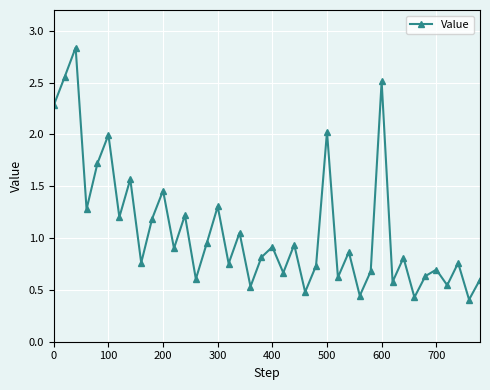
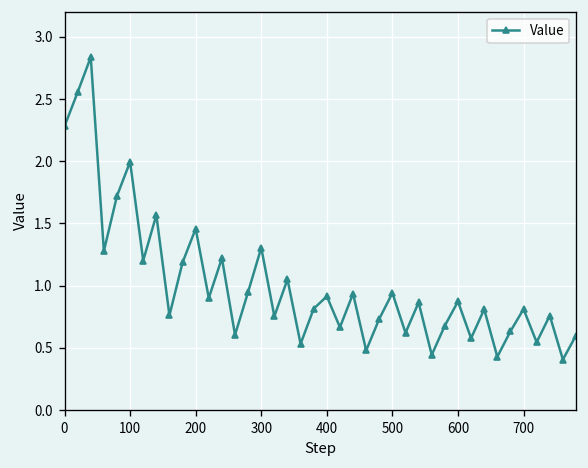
  {
    "0": 2.28,
    "100": 2.00,
    "200": 1.46,
    "300": 1.31,
    "400": 0.91,
-   "500": 2.03,
-   "600": 2.51,
-   "700": 0.70
+   "500": 0.94,
+   "600": 0.87,
+   "700": 0.81
  }
